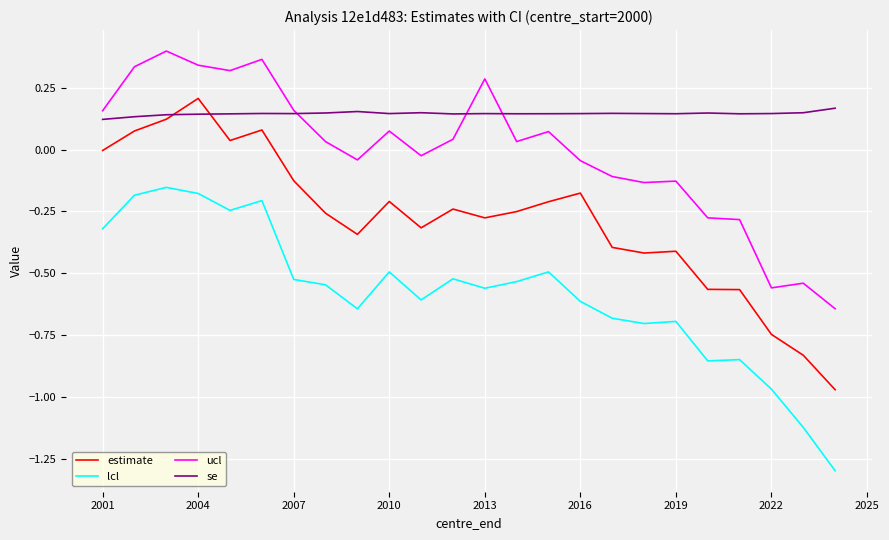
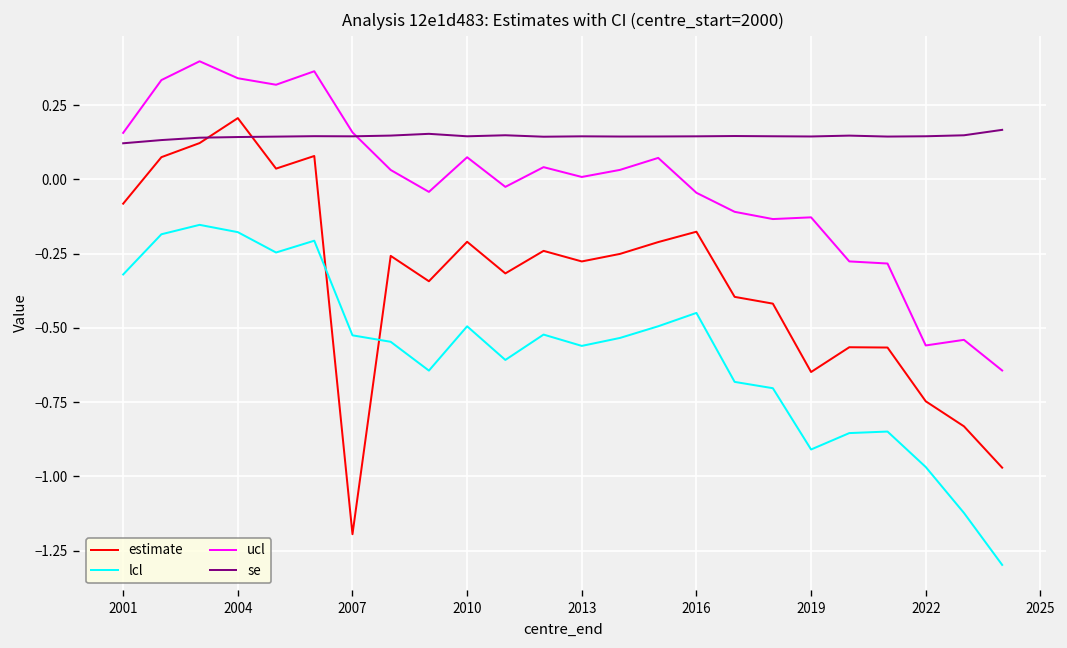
  {
    "estimate": {
-     "2001": 0.00,
+     "2001": -0.08,
      "2004": 0.21,
-     "2007": -0.13,
+     "2007": -1.19,
      "2010": -0.21,
      "2013": -0.28,
      "2016": -0.18,
-     "2019": -0.41,
+     "2019": -0.65,
      "2022": -0.75
    },
    "lcl": {
      "2001": -0.32,
      "2004": -0.18,
      "2007": -0.53,
      "2010": -0.49,
      "2013": -0.56,
-     "2016": -0.61,
-     "2019": -0.69,
+     "2016": -0.45,
+     "2019": -0.91,
      "2022": -0.97
    },
    "ucl": {
      "2001": 0.16,
      "2004": 0.34,
      "2007": 0.16,
      "2010": 0.07,
-     "2013": 0.29,
+     "2013": 0.01,
      "2016": -0.05,
      "2019": -0.13,
      "2022": -0.56
    },
    "se": {
      "2001": 0.12,
      "2004": 0.14,
      "2007": 0.15,
      "2010": 0.15,
      "2013": 0.15,
      "2016": 0.15,
      "2019": 0.14,
      "2022": 0.15
    }
  }
